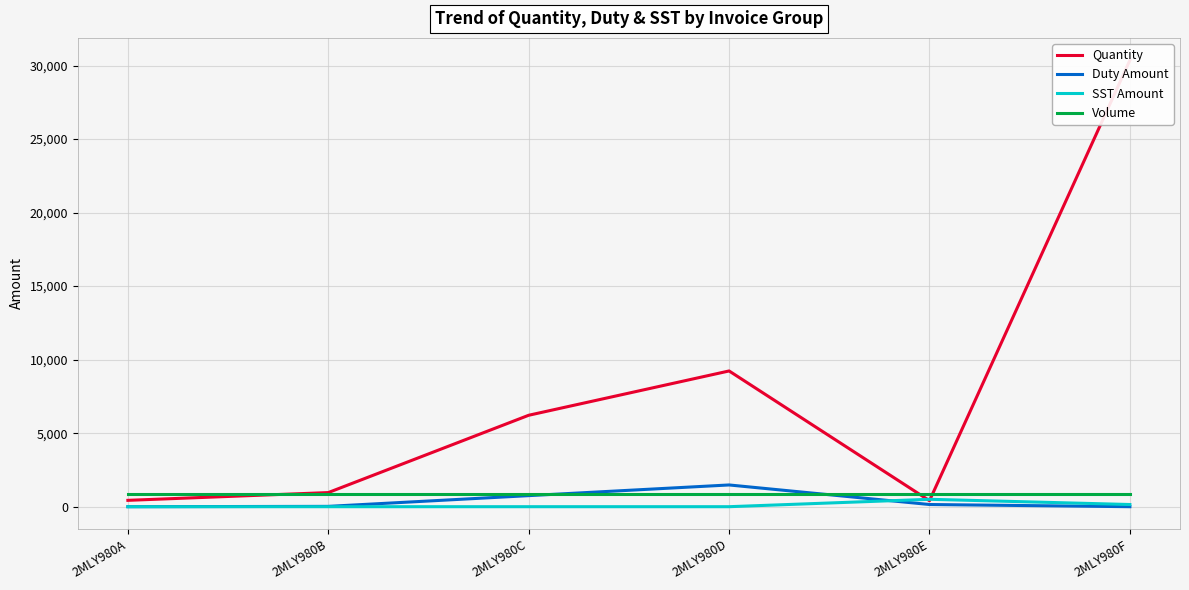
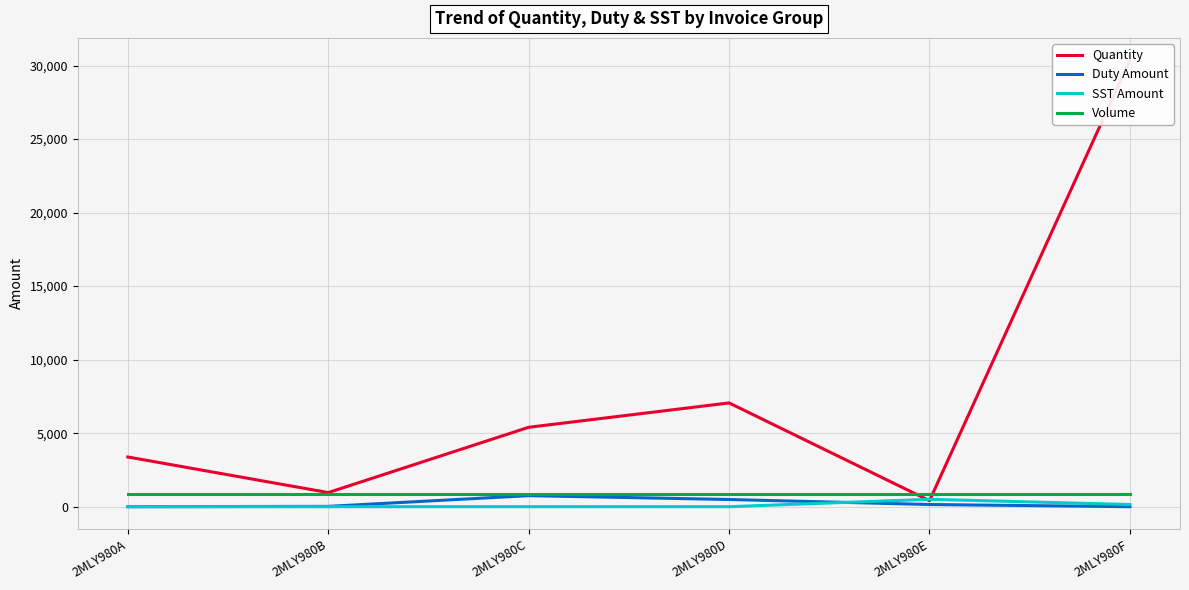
  {
    "Quantity": {
-     "2MLY980A": "400",
-     "2MLY980C": "6,200",
-     "2MLY980D": "9,200"
+     "2MLY980A": "3,400",
+     "2MLY980C": "5,400",
+     "2MLY980D": "7,100"
    },
    "Duty Amount": {
-     "2MLY980D": "1,500",
+     "2MLY980D": "500",
      "2MLY980E": "100"
    },
    "SST Amount": {
      "2MLY980C": "0",
      "2MLY980D": "0"
    },
    "Volume": {
      "2MLY980A": "900",
      "2MLY980D": "900",
      "2MLY980E": "900",
      "2MLY980F": "900"
    }
  }
